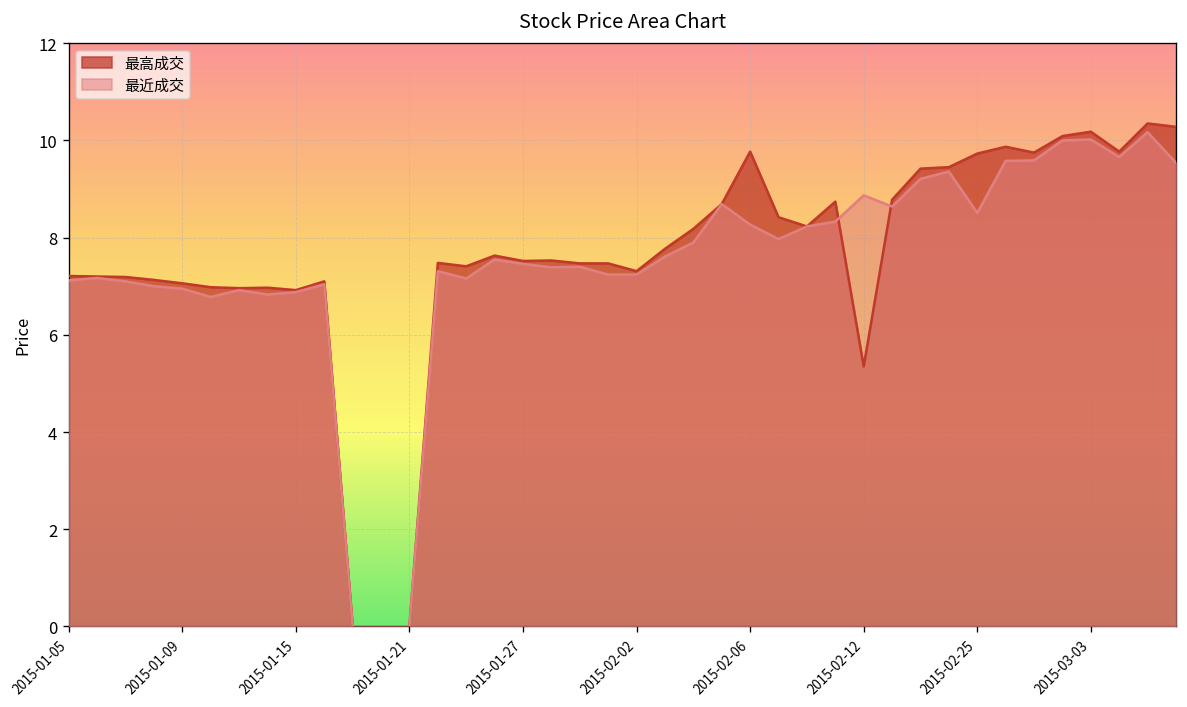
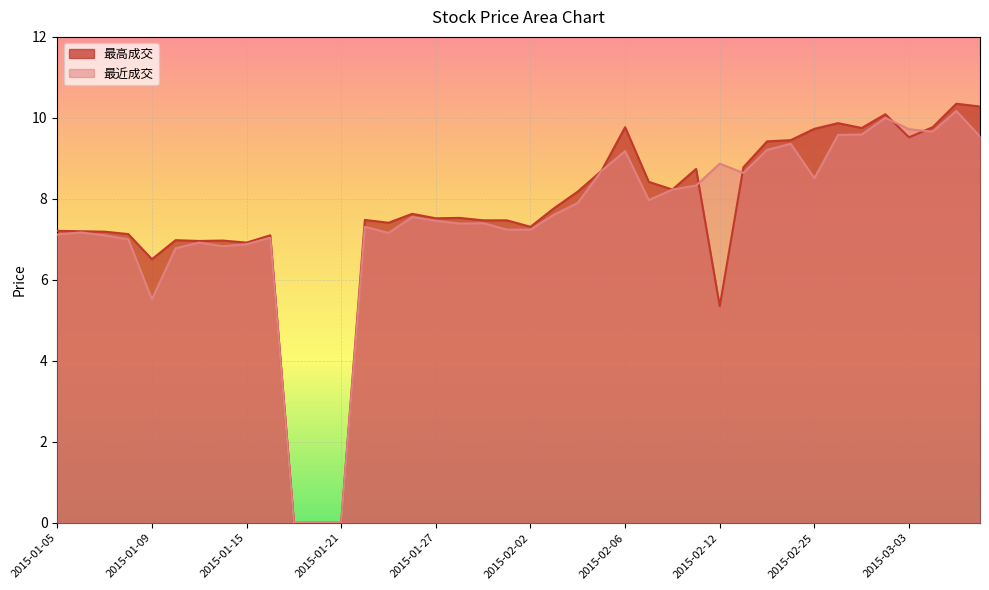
  {
    "最高成交": {
      "2015-01-05": 7.2,
-     "2015-01-09": 7.1,
+     "2015-01-09": 6.5,
      "2015-02-02": 7.3,
      "2015-02-06": 9.8,
      "2015-02-12": 5.4,
      "2015-02-25": 9.7,
-     "2015-03-03": 10.2
+     "2015-03-03": 9.5
    },
    "最近成交": {
      "2015-01-05": 7.1,
-     "2015-01-09": 7.0,
+     "2015-01-09": 5.5,
      "2015-02-02": 7.2,
-     "2015-02-06": 8.3,
+     "2015-02-06": 9.2,
      "2015-02-12": 8.9,
      "2015-02-25": 8.5,
-     "2015-03-03": 10.0
+     "2015-03-03": 9.7
    }
  }
